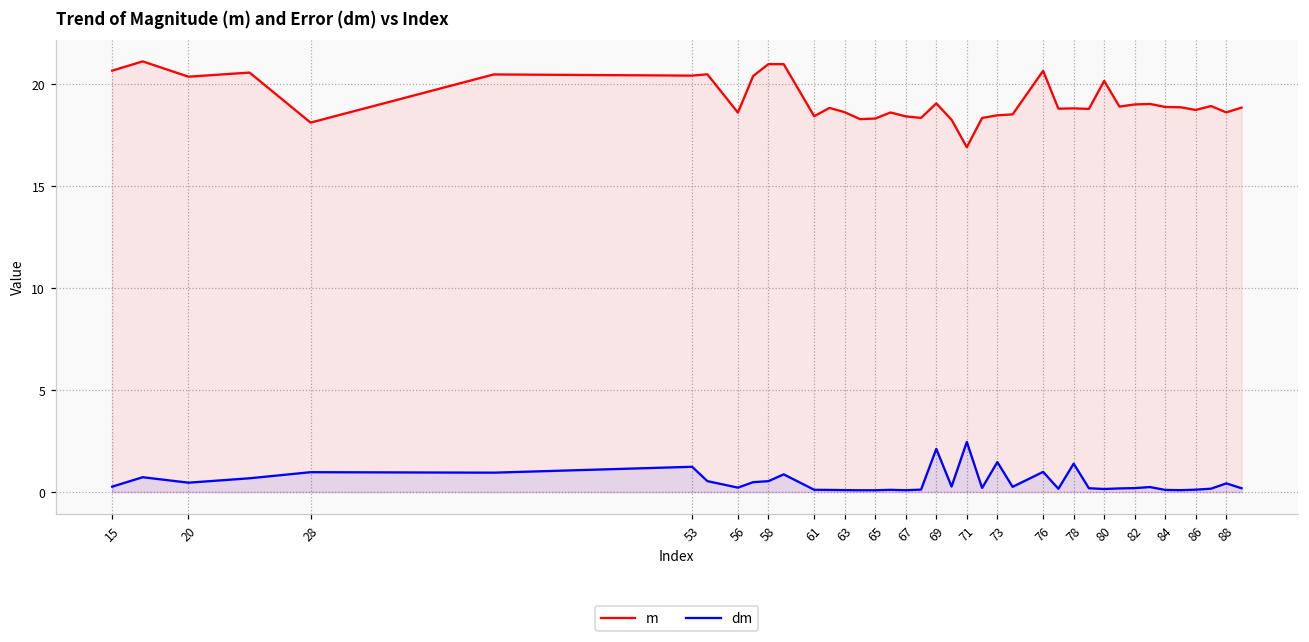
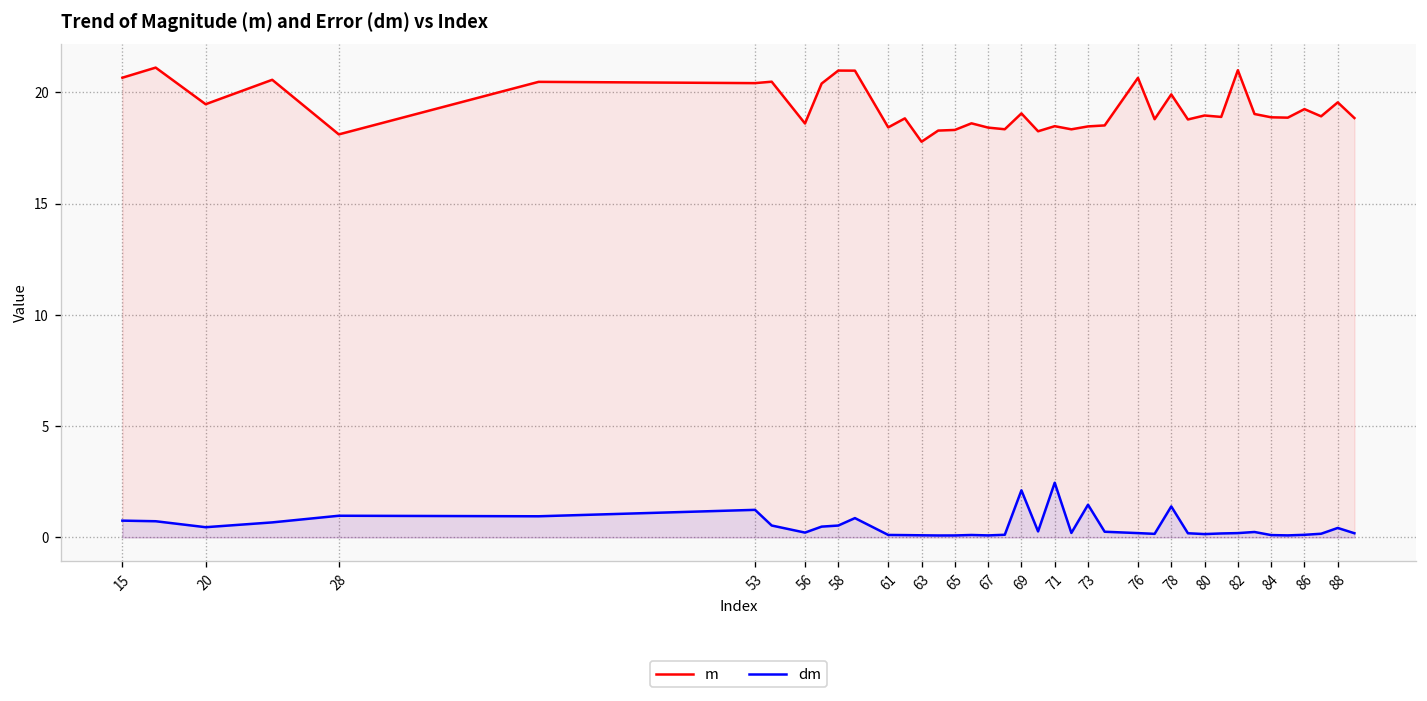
  {
    "m": {
      "15": 20.7,
-     "20": 20.4,
+     "20": 19.5,
      "28": 18.1,
      "53": 20.4,
      "56": 18.6,
      "58": 21.0,
      "61": 18.4,
-     "63": 18.6,
+     "63": 17.8,
      "65": 18.3,
      "67": 18.4,
      "69": 19.1,
-     "71": 16.9,
+     "71": 18.5,
      "73": 18.5,
      "76": 20.7,
-     "78": 18.8,
-     "80": 20.2,
-     "82": 19.0,
+     "78": 19.9,
+     "80": 19.0,
+     "82": 21.0,
      "84": 18.9,
-     "86": 18.7,
-     "88": 18.6
+     "86": 19.2,
+     "88": 19.5
    },
    "dm": {
-     "15": 0.3,
+     "15": 0.8,
      "20": 0.5,
      "28": 1.0,
      "53": 1.2,
      "56": 0.2,
      "58": 0.5,
      "61": 0.1,
      "63": 0.1,
      "65": 0.1,
      "67": 0.1,
      "69": 2.1,
      "71": 2.5,
      "73": 1.5,
-     "76": 1.0,
+     "76": 0.2,
      "78": 1.4,
      "80": 0.1,
      "82": 0.2,
      "84": 0.1,
      "86": 0.1,
      "88": 0.4
    }
  }
